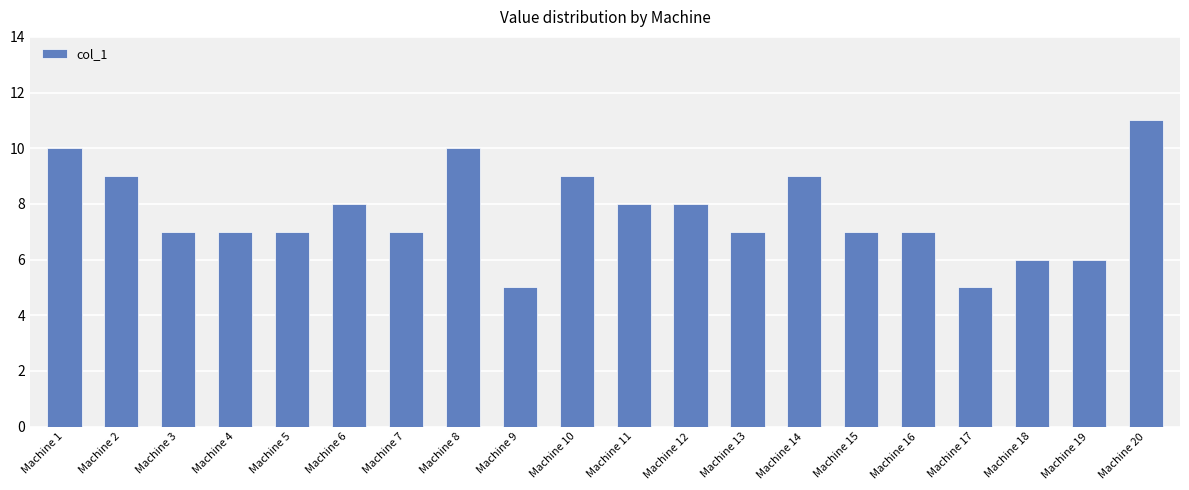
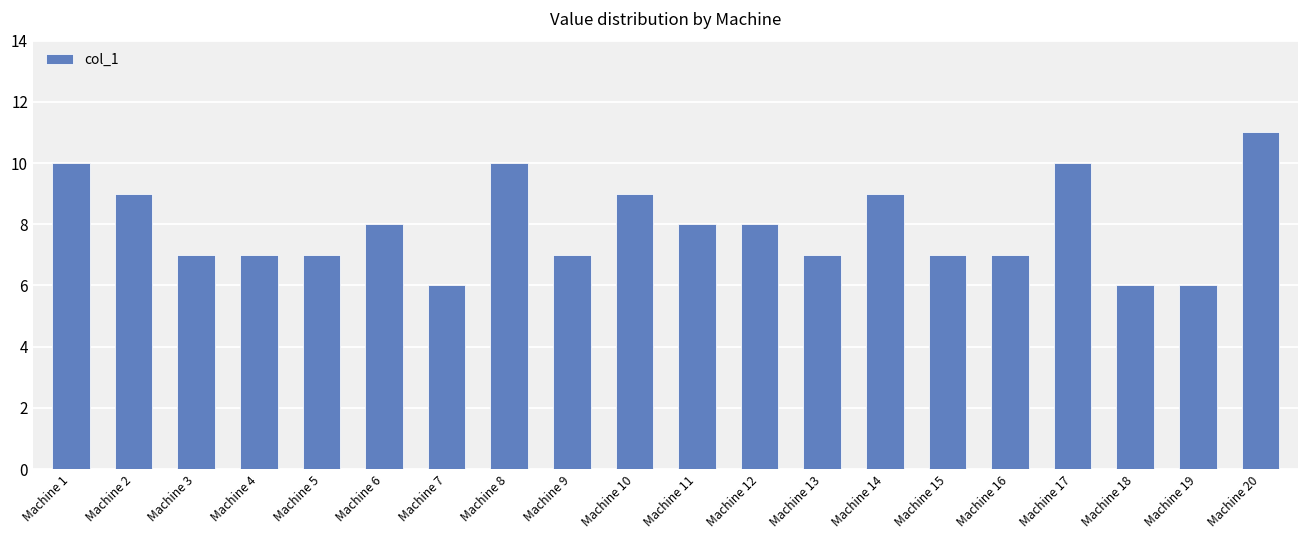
  {
    "Machine 1": 10,
    "Machine 2": 9,
    "Machine 3": 7,
    "Machine 4": 7,
    "Machine 5": 7,
    "Machine 6": 8,
-   "Machine 7": 7,
+   "Machine 7": 6,
    "Machine 8": 10,
-   "Machine 9": 5,
+   "Machine 9": 7,
    "Machine 10": 9,
    "Machine 11": 8,
    "Machine 12": 8,
    "Machine 13": 7,
    "Machine 14": 9,
    "Machine 15": 7,
    "Machine 16": 7,
-   "Machine 17": 5,
+   "Machine 17": 10,
    "Machine 18": 6,
    "Machine 19": 6,
    "Machine 20": 11
  }
